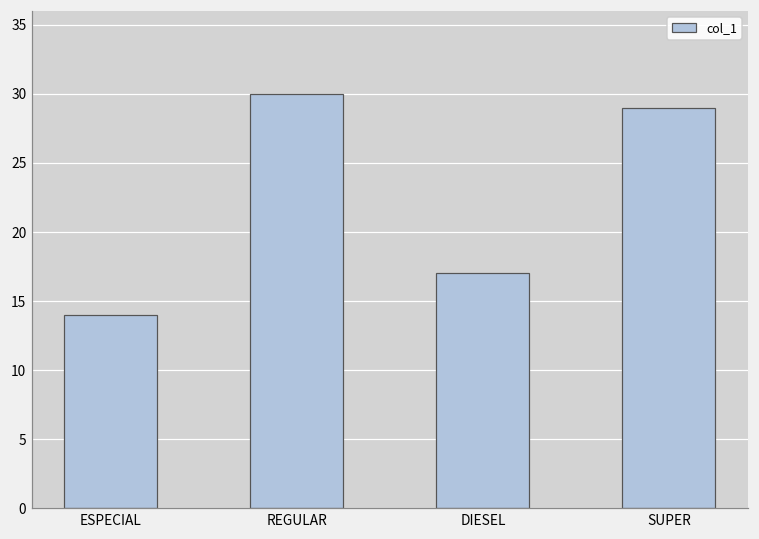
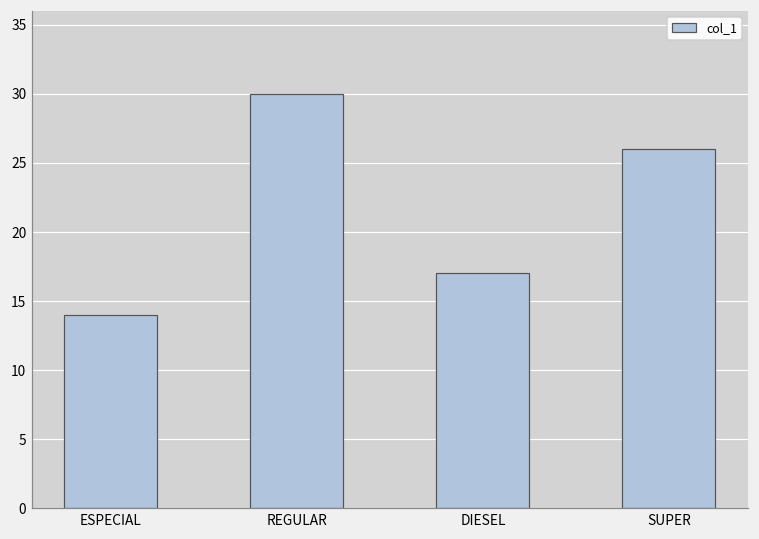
  {
    "ESPECIAL": 14,
    "REGULAR": 30,
    "DIESEL": 17,
-   "SUPER": 29
+   "SUPER": 26
  }
